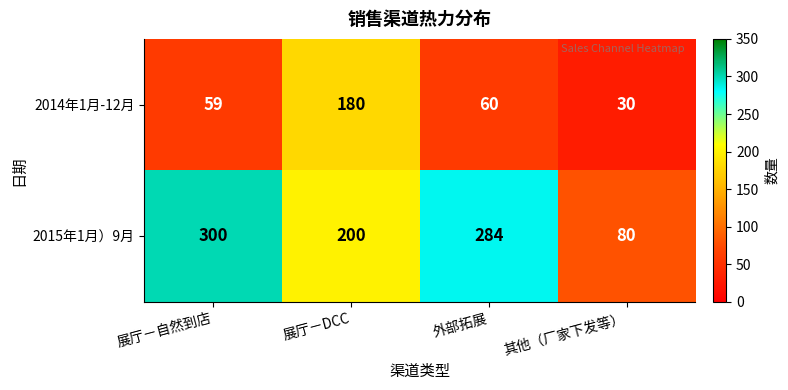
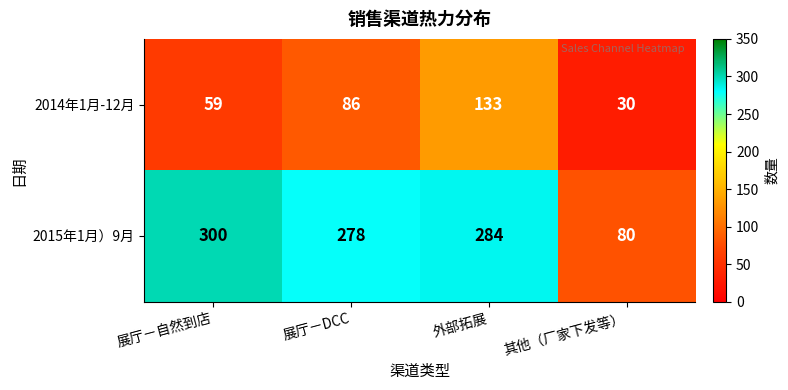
  {
    "2014年1月-12月": {
      "展厅－自然到店": 59,
-     "展厅－DCC": 180,
-     "外部拓展": 60
+     "展厅－DCC": 86,
+     "外部拓展": 133
    },
    "2015年1月）9月": {
      "展厅－自然到店": 300,
-     "展厅－DCC": 200,
+     "展厅－DCC": 278,
      "外部拓展": 284,
      "其他（厂家下发等）": 80
    }
  }
